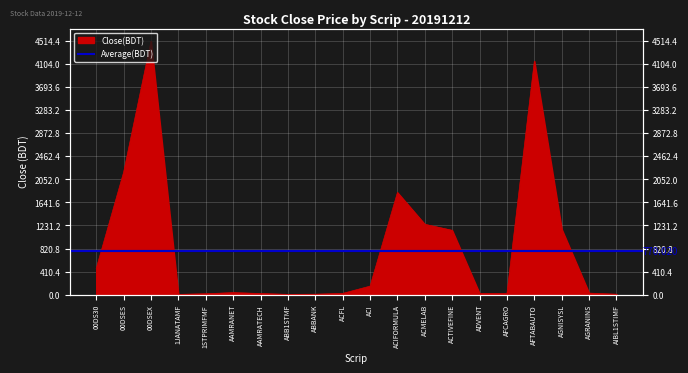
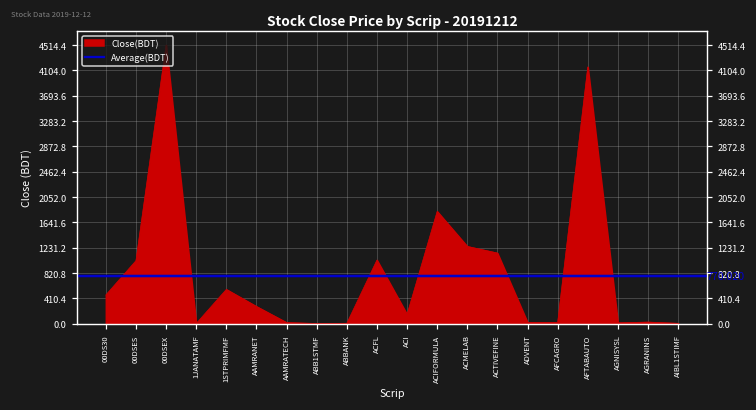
  {
    "00DS30": 500,
-   "00DSES": 2200,
+   "00DSES": 1000,
    "1JANATAMF": 0,
-   "1STPRIMFMF": 0,
-   "AAMRANET": 0,
+   "1STPRIMFMF": 600,
+   "AAMRANET": 300,
    "AAMRATECH": 0,
    "ABB1STMF": 0,
    "ABBANK": 0,
-   "ACFL": 0,
+   "ACFL": 1000,
    "ACI": 200,
    "ACIFORMULA": 1800,
    "ACMELAB": 1300,
    "ACTIVEFINE": 1100,
    "ADVENT": 0,
    "AFCAGRO": 0,
    "AFTABAUTO": 4200,
-   "AGNISYSL": 1200,
+   "AGNISYSL": 0,
    "AGRANINS": 0,
    "AIBL1STIMF": 0
  }
